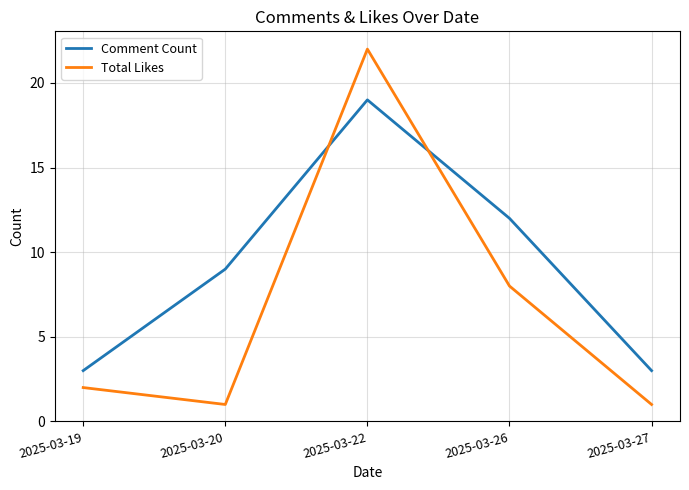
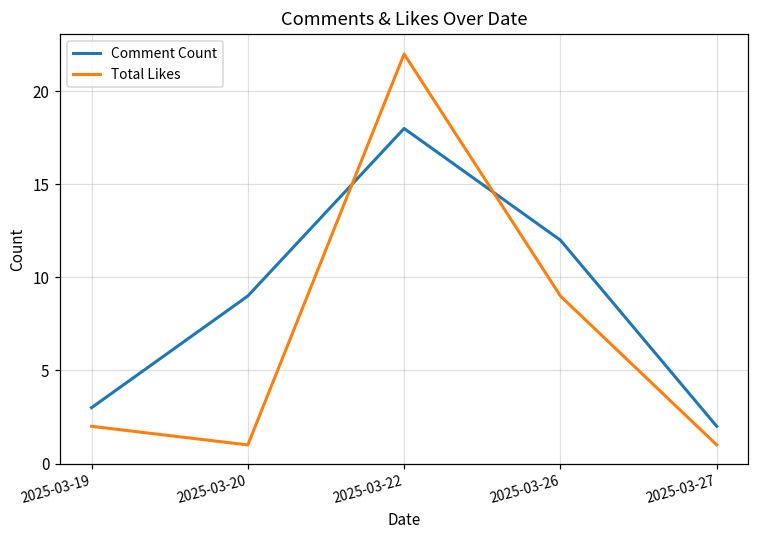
  {
    "Comment Count": {
      "2025-03-19": 3,
      "2025-03-20": 9,
-     "2025-03-22": 19,
+     "2025-03-22": 18,
      "2025-03-26": 12,
-     "2025-03-27": 3
+     "2025-03-27": 2
    },
    "Total Likes": {
      "2025-03-19": 2,
      "2025-03-20": 1,
      "2025-03-22": 22,
-     "2025-03-26": 8,
+     "2025-03-26": 9,
      "2025-03-27": 1
    }
  }
